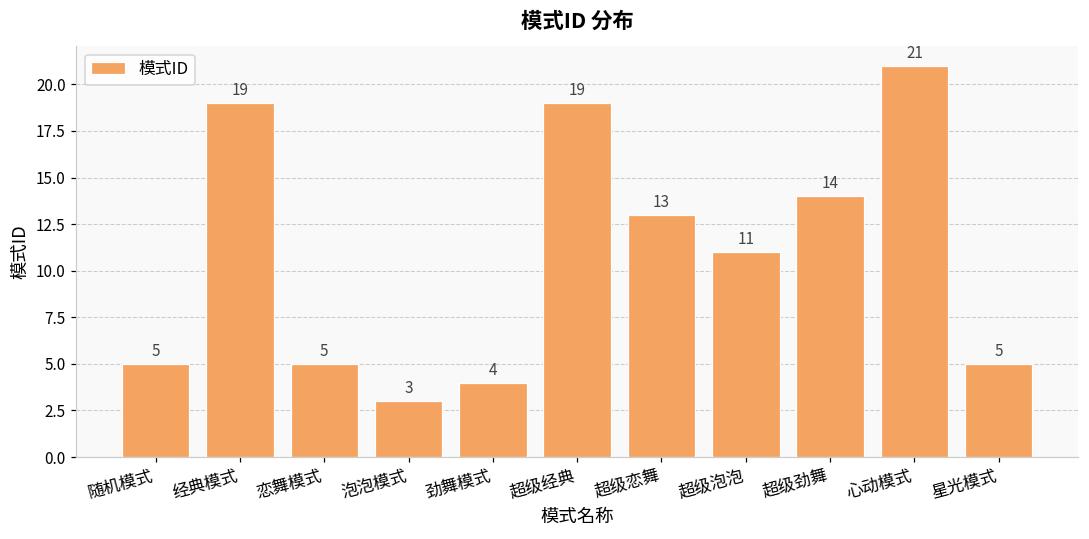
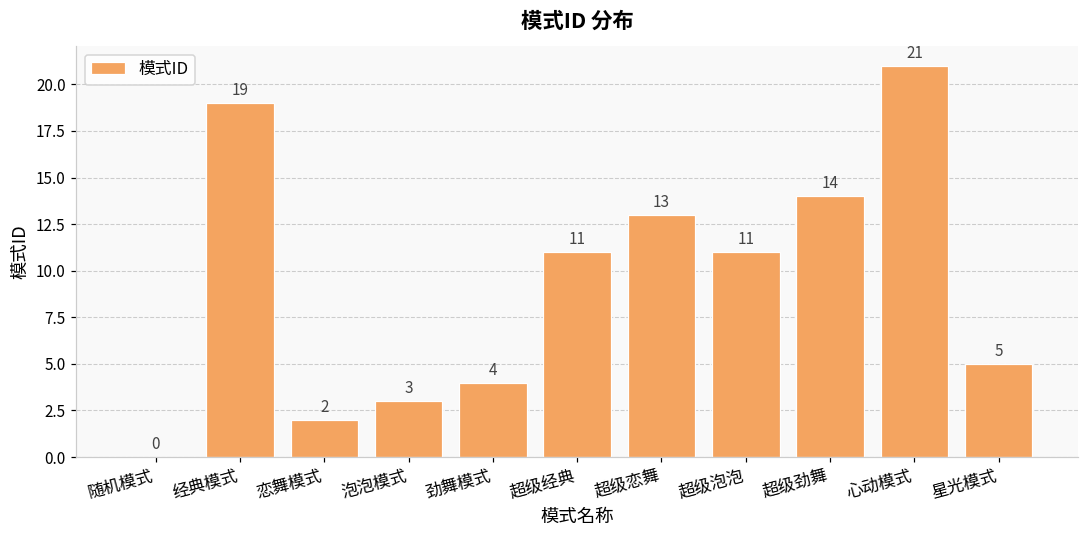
  {
-   "随机模式": 5,
+   "随机模式": 0,
    "经典模式": 19,
-   "恋舞模式": 5,
+   "恋舞模式": 2,
    "泡泡模式": 3,
    "劲舞模式": 4,
-   "超级经典": 19,
+   "超级经典": 11,
    "超级恋舞": 13,
    "超级泡泡": 11,
    "超级劲舞": 14,
    "心动模式": 21,
    "星光模式": 5
  }
